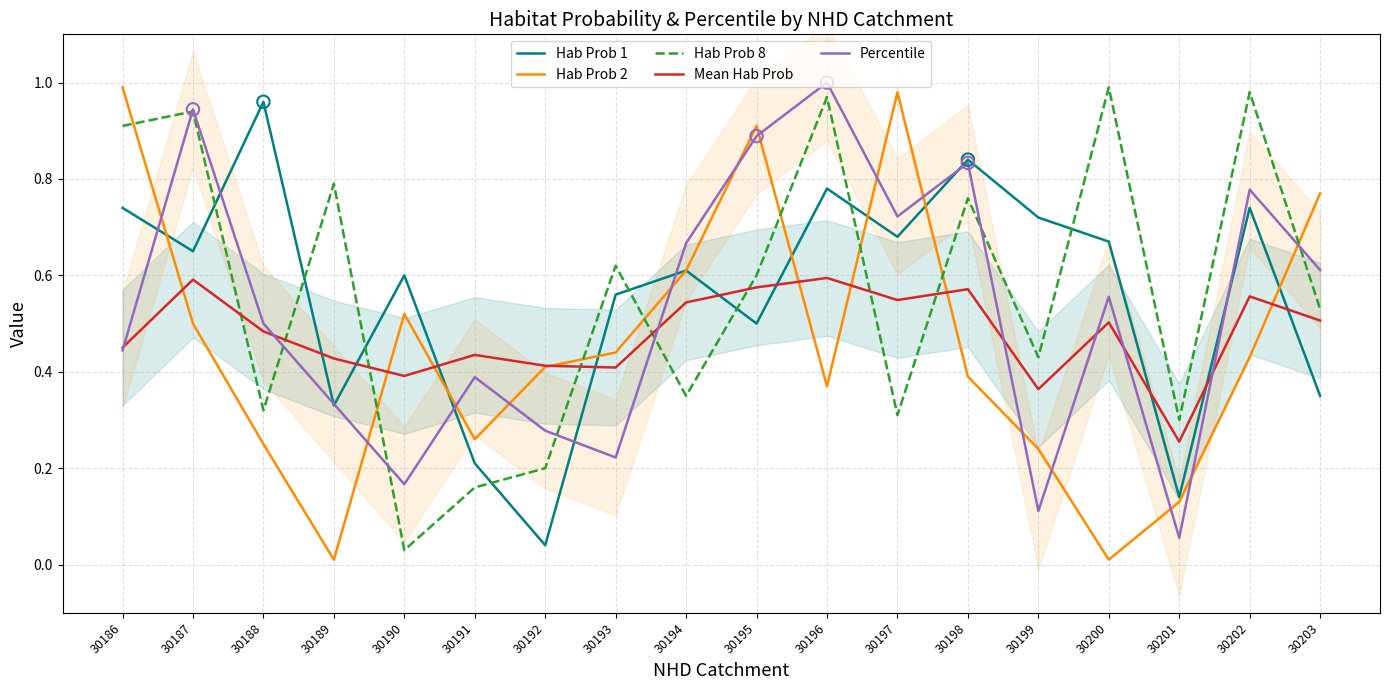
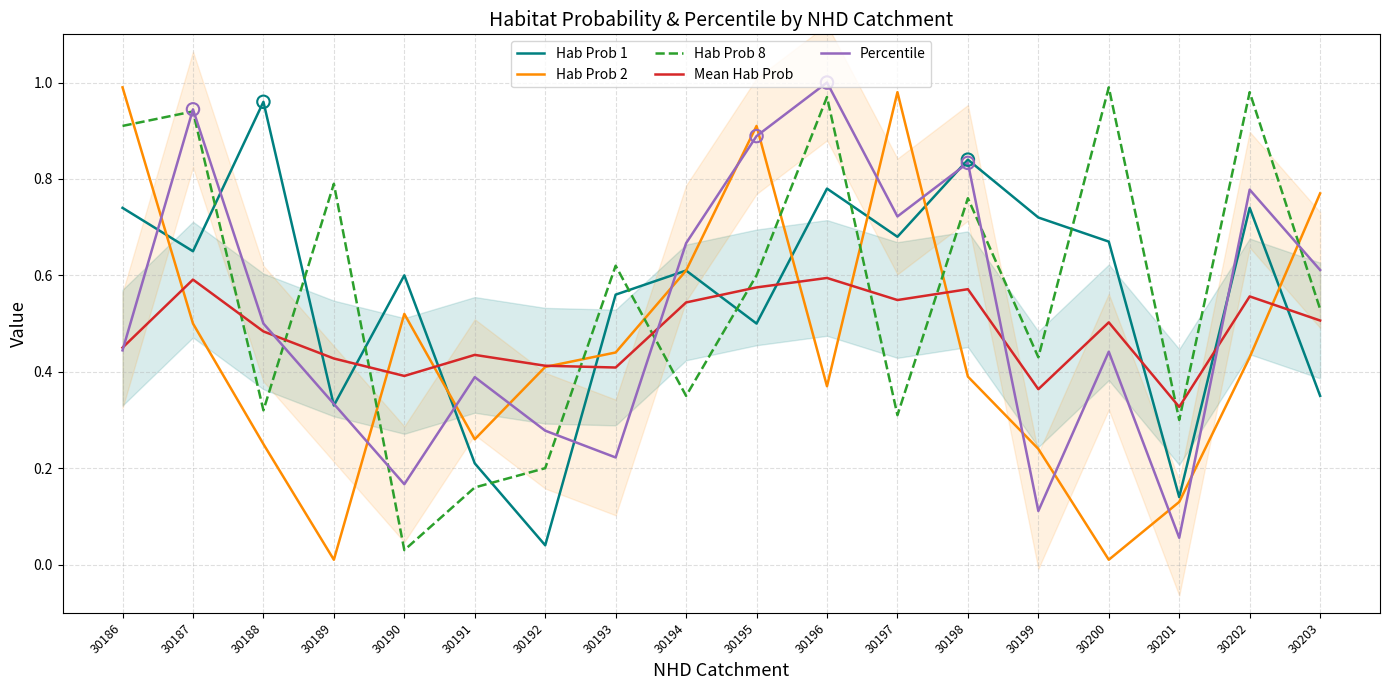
  {
    "Hab Prob 8": {
      "30186": 0.91,
      "30188": 0.32,
      "30189": 0.79,
      "30190": 0.03,
      "30191": 0.16,
      "30192": 0.20,
      "30193": 0.62,
      "30194": 0.35,
      "30195": 0.60,
      "30196": 0.97,
      "30197": 0.31,
      "30198": 0.76,
      "30199": 0.43,
      "30200": 0.99,
      "30201": 0.30,
      "30202": 0.98,
      "30203": 0.53
    },
    "Mean Hab Prob": {
      "30186": 0.45,
      "30187": 0.59,
      "30188": 0.48,
      "30189": 0.43,
      "30190": 0.39,
      "30191": 0.44,
      "30193": 0.41,
      "30194": 0.54,
      "30195": 0.58,
      "30196": 0.59,
      "30197": 0.55,
      "30198": 0.57,
      "30199": 0.36,
      "30200": 0.50,
-     "30201": 0.26,
+     "30201": 0.33,
      "30202": 0.56,
      "30203": 0.51
    },
    "Percentile": {
      "30186": 0.44,
      "30188": 0.50,
      "30190": 0.17,
      "30191": 0.39,
      "30192": 0.28,
      "30193": 0.22,
      "30197": 0.72,
      "30199": 0.11,
-     "30200": 0.56,
+     "30200": 0.44,
      "30201": 0.06,
      "30202": 0.78,
      "30203": 0.61
    }
  }
